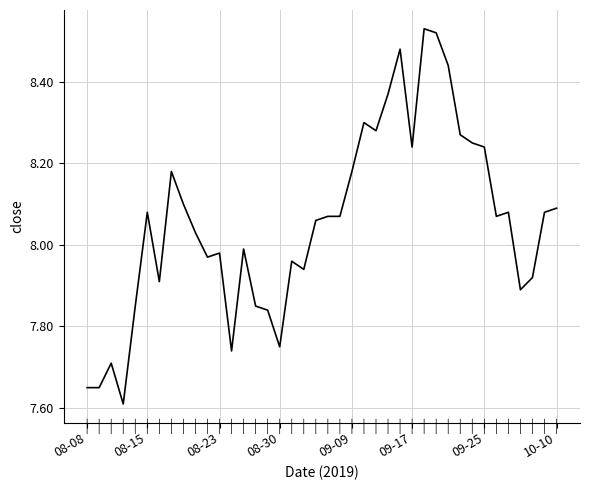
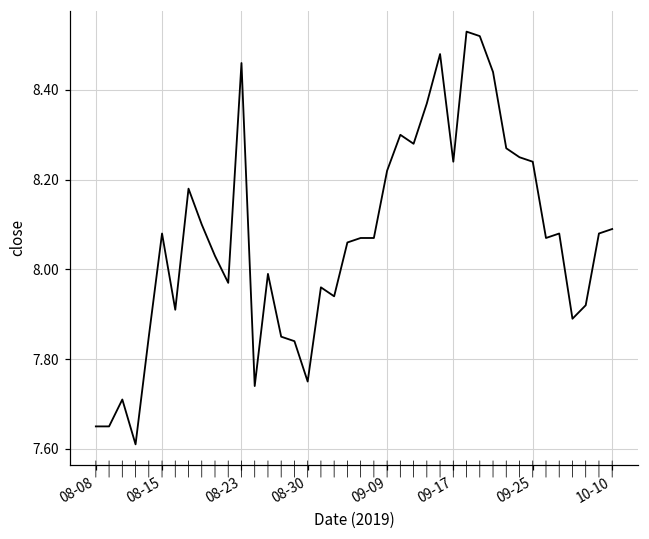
  {
    "08-08": 7.65,
    "08-15": 8.08,
-   "08-23": 7.98,
+   "08-23": 8.46,
    "08-30": 7.75,
-   "09-09": 8.18,
+   "09-09": 8.22,
    "09-17": 8.24,
    "09-25": 8.24,
    "10-10": 8.09
  }
